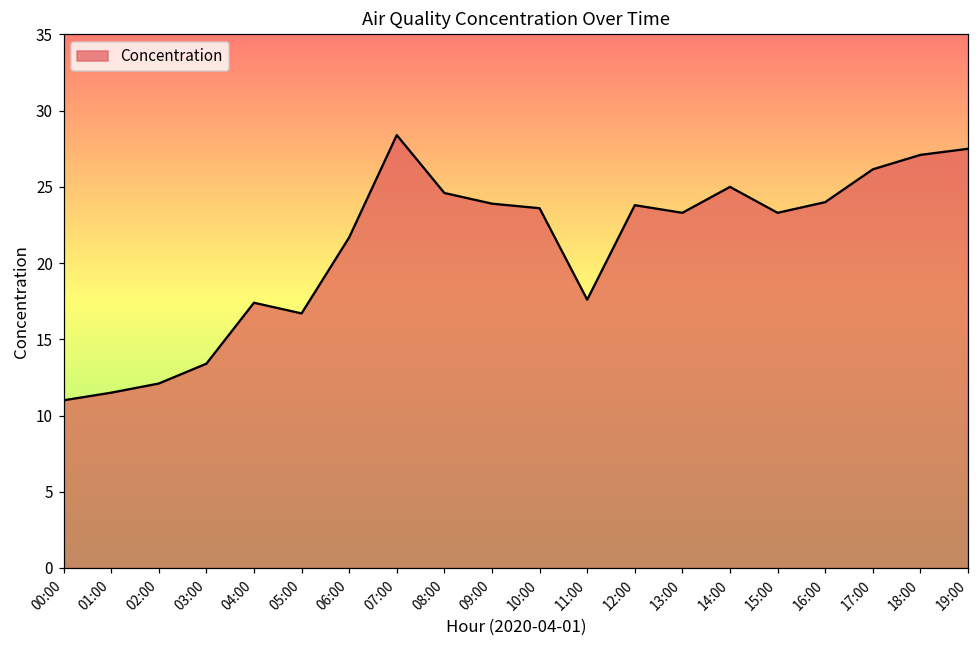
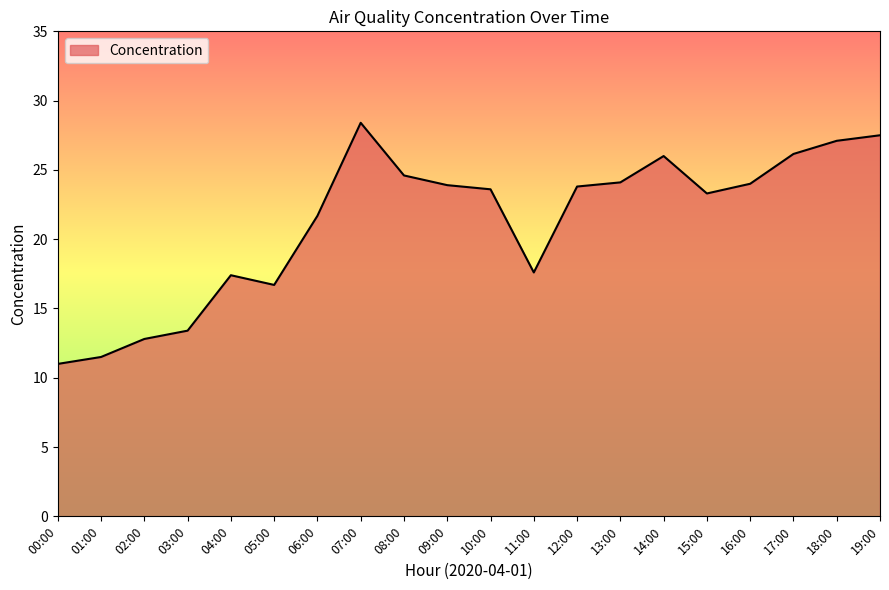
  {
    "00:00": 11.0,
    "01:00": 11.5,
-   "02:00": 12.1,
+   "02:00": 12.8,
    "03:00": 13.4,
    "04:00": 17.4,
    "05:00": 16.7,
    "06:00": 21.7,
    "07:00": 28.4,
    "08:00": 24.6,
    "09:00": 23.9,
    "10:00": 23.6,
    "11:00": 17.6,
    "12:00": 23.8,
-   "13:00": 23.3,
-   "14:00": 25,
+   "13:00": 24.1,
+   "14:00": 26,
    "15:00": 23.3,
    "16:00": 24.0,
    "17:00": 26.2,
    "18:00": 27.1,
    "19:00": 27.5
  }
